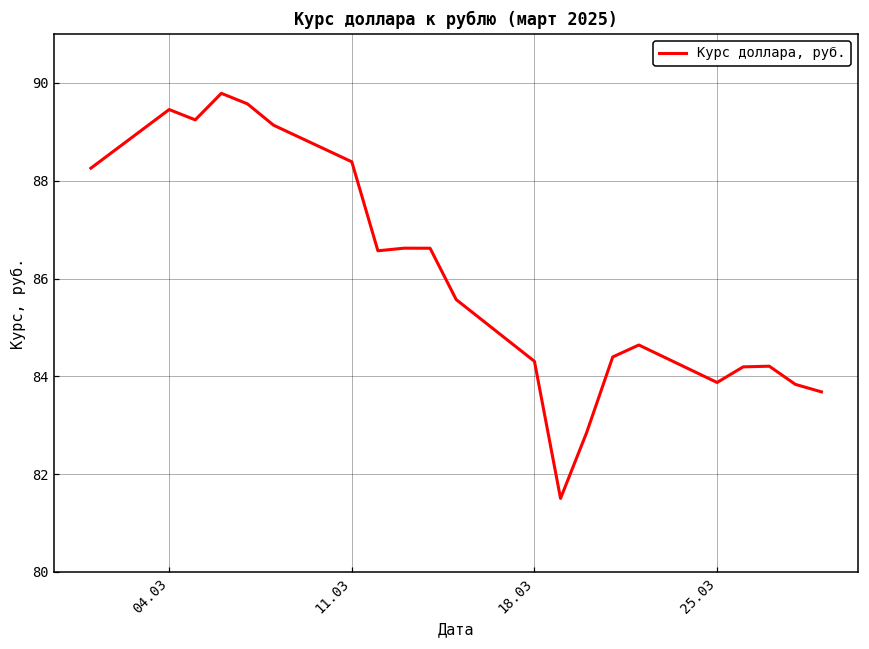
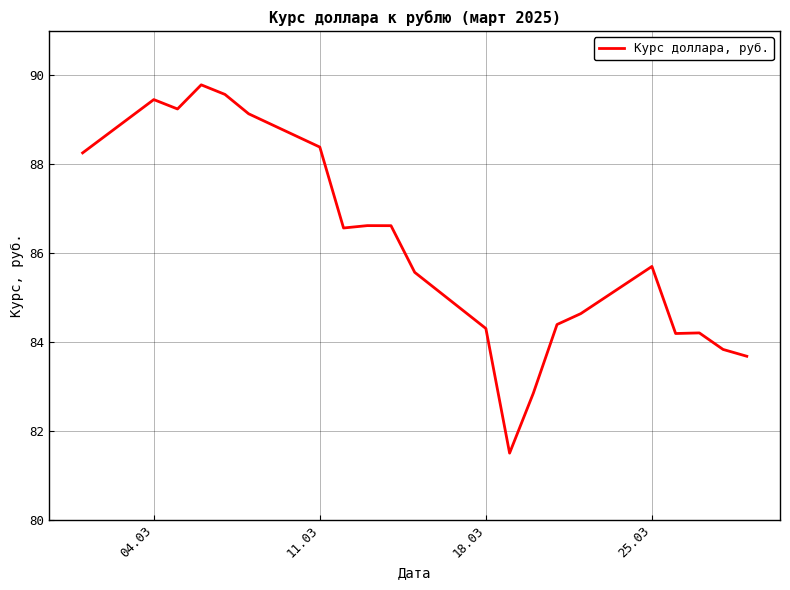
  {
    "04.03": 89.5,
    "11.03": 88.4,
    "18.03": 84.3,
-   "25.03": 83.9
+   "25.03": 85.7
  }
